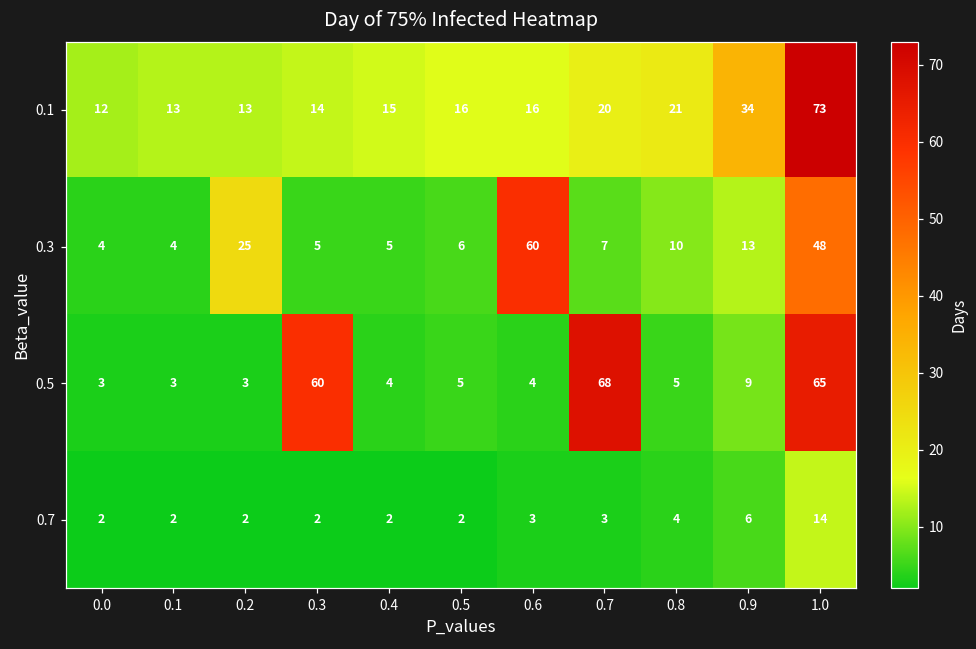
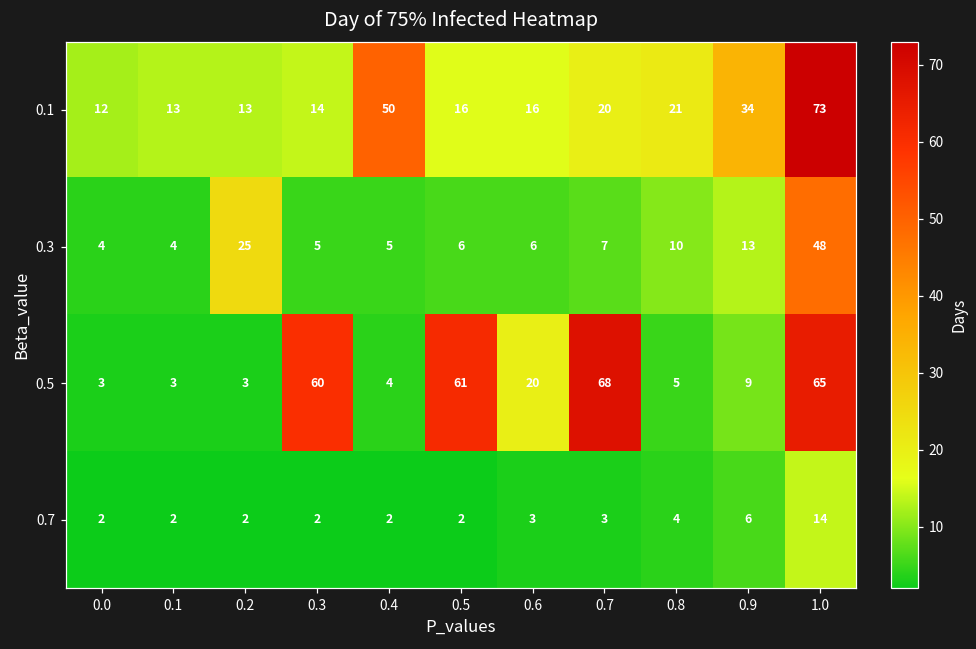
  {
    "0.1": {
      "0.0": 12,
      "0.1": 13,
      "0.2": 13,
      "0.3": 14,
-     "0.4": 15,
+     "0.4": 50,
      "0.5": 16,
      "0.6": 16,
      "0.7": 20,
      "0.8": 21,
      "0.9": 34,
      "1.0": 73
    },
    "0.3": {
      "0.0": 4,
      "0.1": 4,
      "0.2": 25,
      "0.3": 5,
      "0.4": 5,
      "0.5": 6,
-     "0.6": 60,
+     "0.6": 6,
      "0.7": 7,
      "0.8": 10,
      "0.9": 13,
      "1.0": 48
    },
    "0.5": {
      "0.0": 3,
      "0.1": 3,
      "0.2": 3,
      "0.3": 60,
      "0.4": 4,
-     "0.5": 5,
-     "0.6": 4,
+     "0.5": 61,
+     "0.6": 20,
      "0.7": 68,
      "0.8": 5,
      "0.9": 9,
      "1.0": 65
    },
    "0.7": {
      "0.0": 2,
      "0.1": 2,
      "0.2": 2,
      "0.3": 2,
      "0.4": 2,
      "0.5": 2,
      "0.6": 3,
      "0.7": 3,
      "0.8": 4,
      "0.9": 6,
      "1.0": 14
    }
  }
